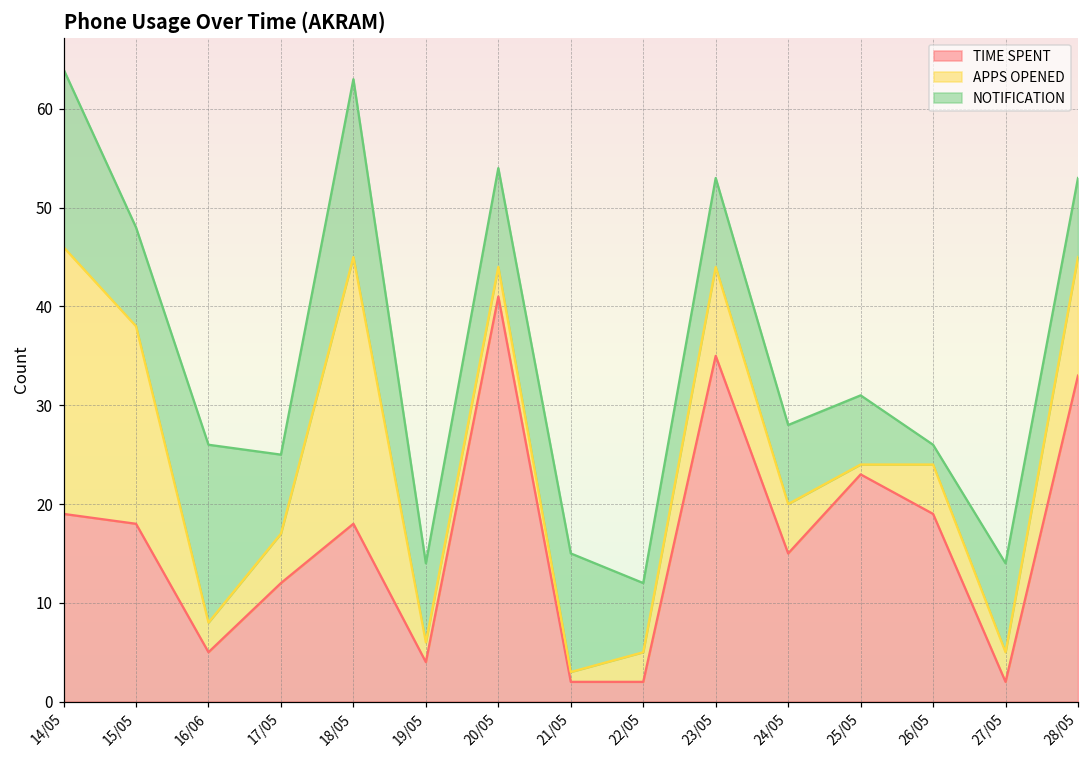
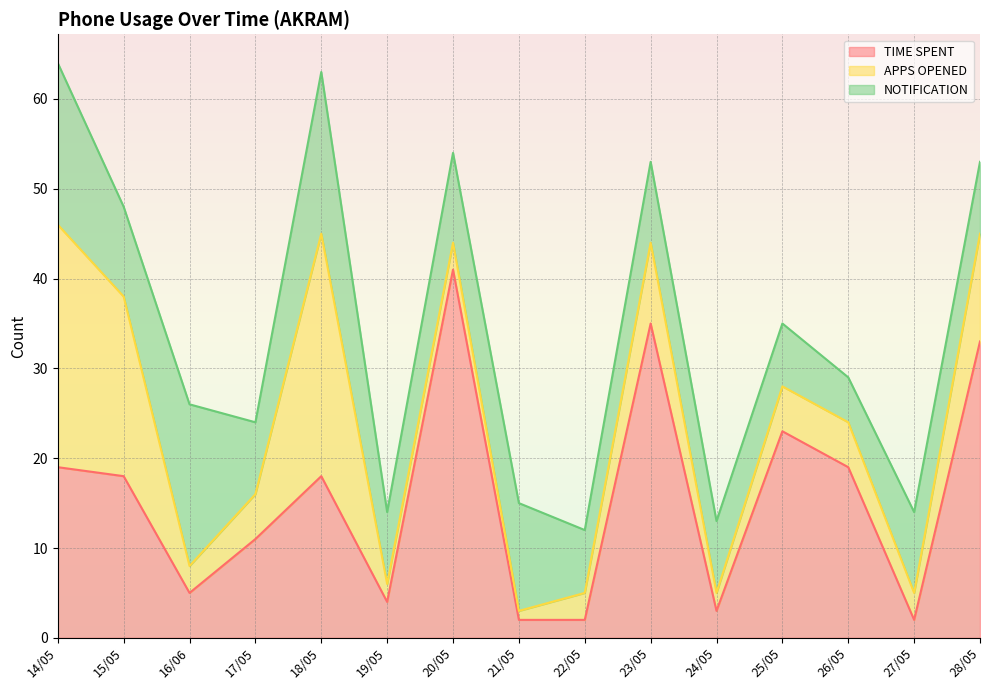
  {
    "TIME SPENT": {
      "14/05": 19,
      "15/05": 18,
      "16/06": 5,
-     "17/05": 12,
+     "17/05": 11,
      "18/05": 18,
      "19/05": 4,
      "20/05": 41,
      "21/05": 2,
      "22/05": 2,
      "23/05": 35,
-     "24/05": 15,
+     "24/05": 3,
      "25/05": 23,
      "26/05": 19,
      "27/05": 2,
      "28/05": 33
    },
    "APPS OPENED": {
      "14/05": 27,
      "15/05": 20,
      "16/06": 3,
      "17/05": 5,
      "18/05": 27,
      "19/05": 2,
      "20/05": 3,
      "21/05": 1,
      "22/05": 3,
      "23/05": 9,
-     "24/05": 5,
-     "25/05": 1,
+     "24/05": 2,
+     "25/05": 5,
      "26/05": 5,
      "27/05": 3,
      "28/05": 12
    },
    "NOTIFICATION": {
      "14/05": 18,
      "15/05": 10,
      "16/06": 18,
      "17/05": 8,
      "18/05": 18,
      "19/05": 8,
      "20/05": 10,
      "21/05": 12,
      "22/05": 7,
      "23/05": 9,
      "24/05": 8,
      "25/05": 7,
-     "26/05": 2,
+     "26/05": 5,
      "27/05": 9,
      "28/05": 8
    }
  }
